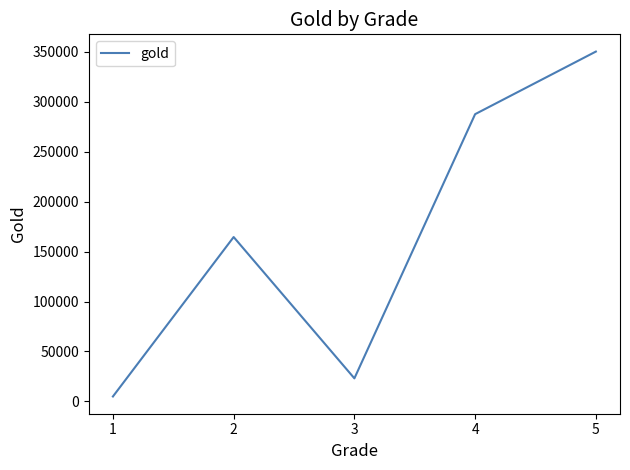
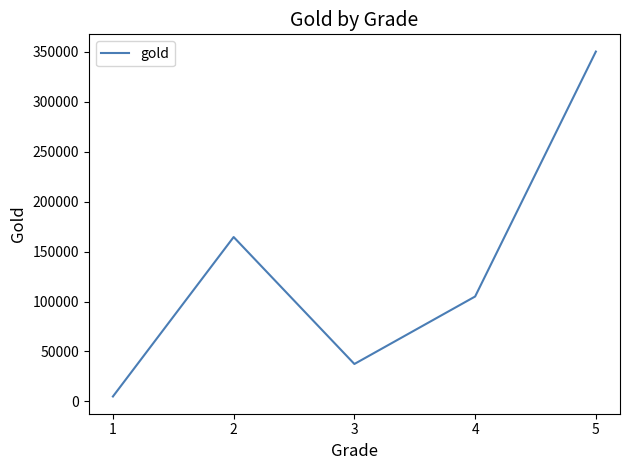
  {
    "1": 10000,
    "2": 160000,
-   "3": 20000,
-   "4": 290000,
+   "3": 40000,
+   "4": 110000,
    "5": 350000
  }
